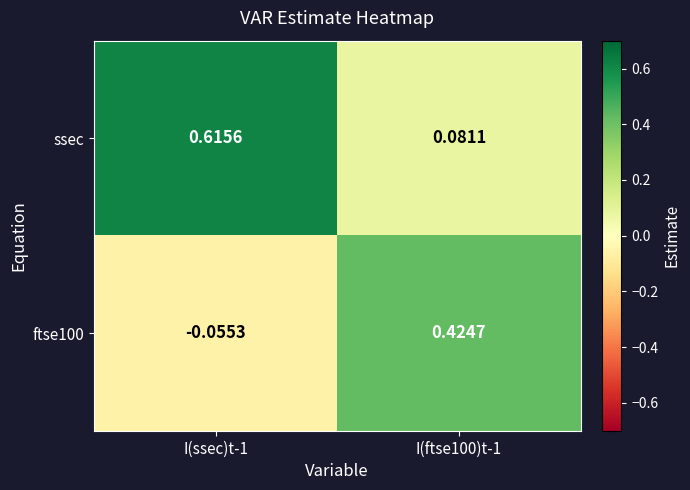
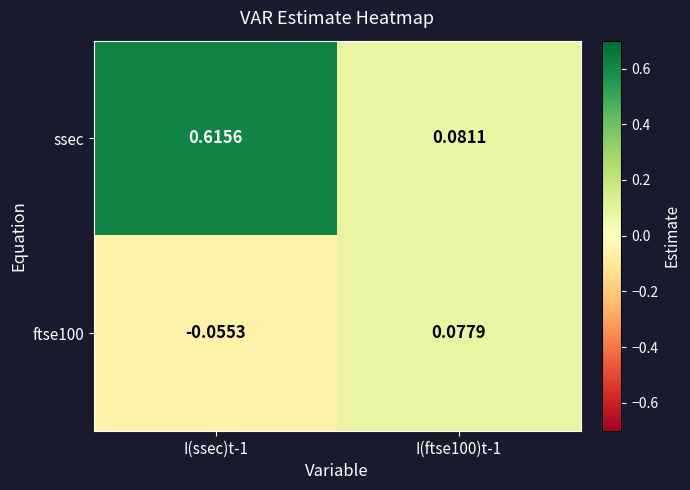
  {
    "ssec": {
      "I(ssec)t-1": 0.6156,
      "I(ftse100)t-1": 0.0811
    },
    "ftse100": {
      "I(ssec)t-1": -0.0553,
-     "I(ftse100)t-1": 0.4247
+     "I(ftse100)t-1": 0.0779
    }
  }
